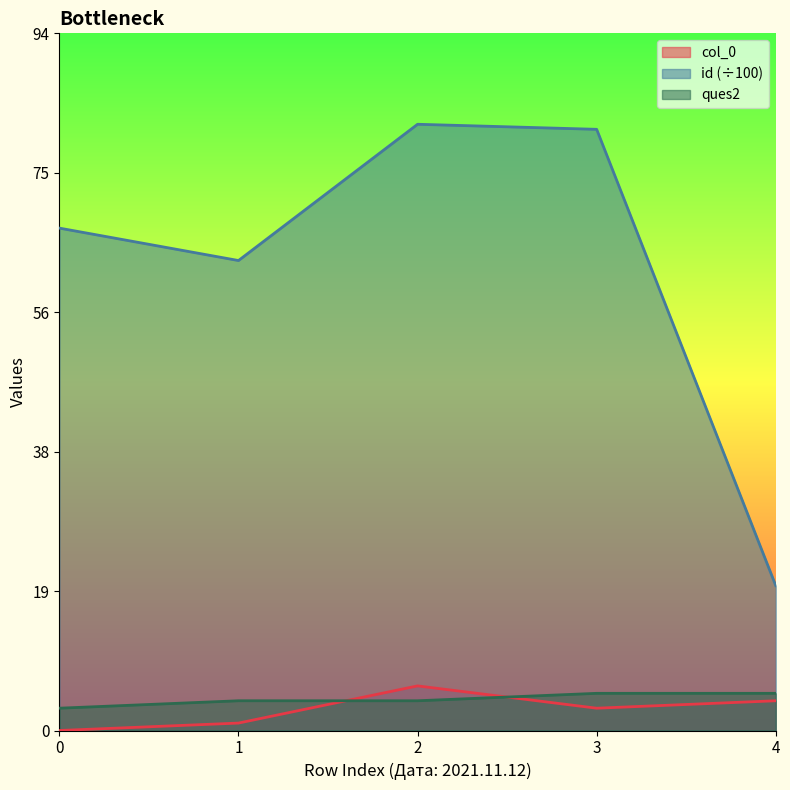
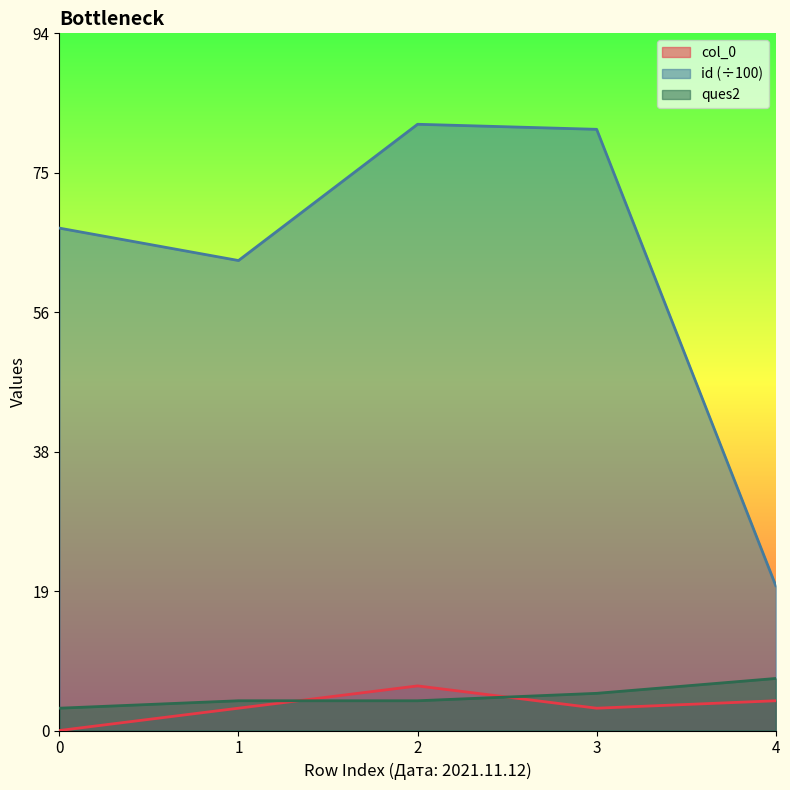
  {
    "col_0": {
      "0": 0,
-     "1": 1,
+     "1": 3,
      "2": 6,
      "3": 3,
      "4": 4
    },
    "id (÷100)": {
      "0": 68,
      "1": 63,
      "2": 82,
      "3": 81,
      "4": 19
    },
    "ques2": {
      "0": 3,
      "1": 4,
      "2": 4,
      "3": 5,
-     "4": 5
+     "4": 7
    }
  }
